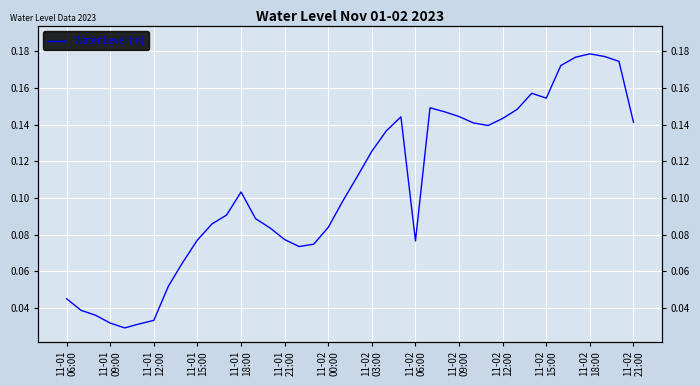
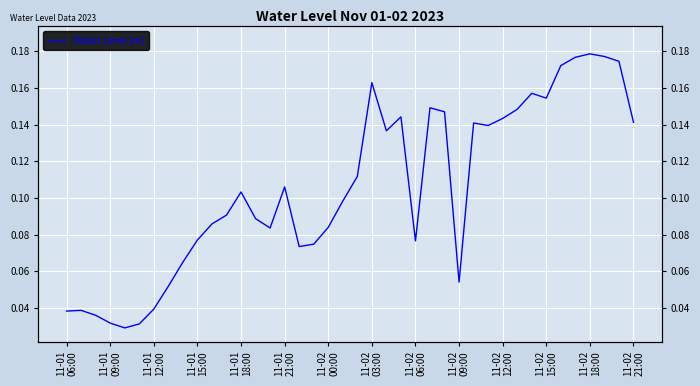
  {
-   "11-01 06:00": 0.045,
+   "11-01 06:00": 0.038,
    "11-01 09:00": 0.032,
-   "11-01 12:00": 0.033,
+   "11-01 12:00": 0.039,
    "11-01 15:00": 0.077,
    "11-01 18:00": 0.103,
-   "11-01 21:00": 0.077,
+   "11-01 21:00": 0.106,
    "11-02 00:00": 0.084,
-   "11-02 03:00": 0.125,
+   "11-02 03:00": 0.163,
    "11-02 06:00": 0.077,
-   "11-02 09:00": 0.144,
+   "11-02 09:00": 0.054,
    "11-02 12:00": 0.143,
    "11-02 15:00": 0.154,
    "11-02 18:00": 0.179,
    "11-02 21:00": 0.141
  }
